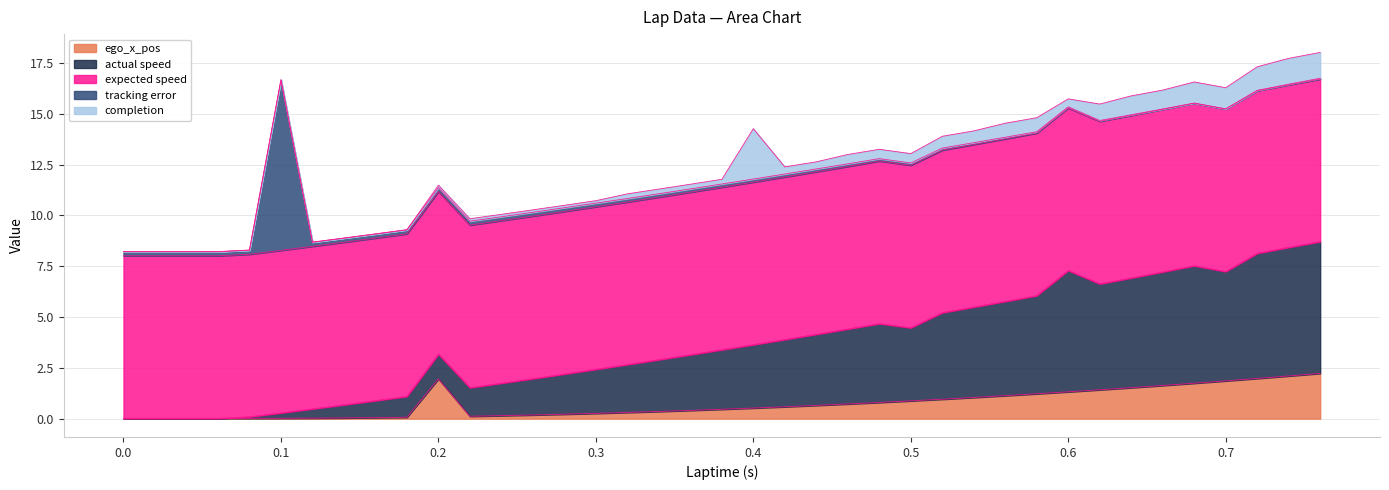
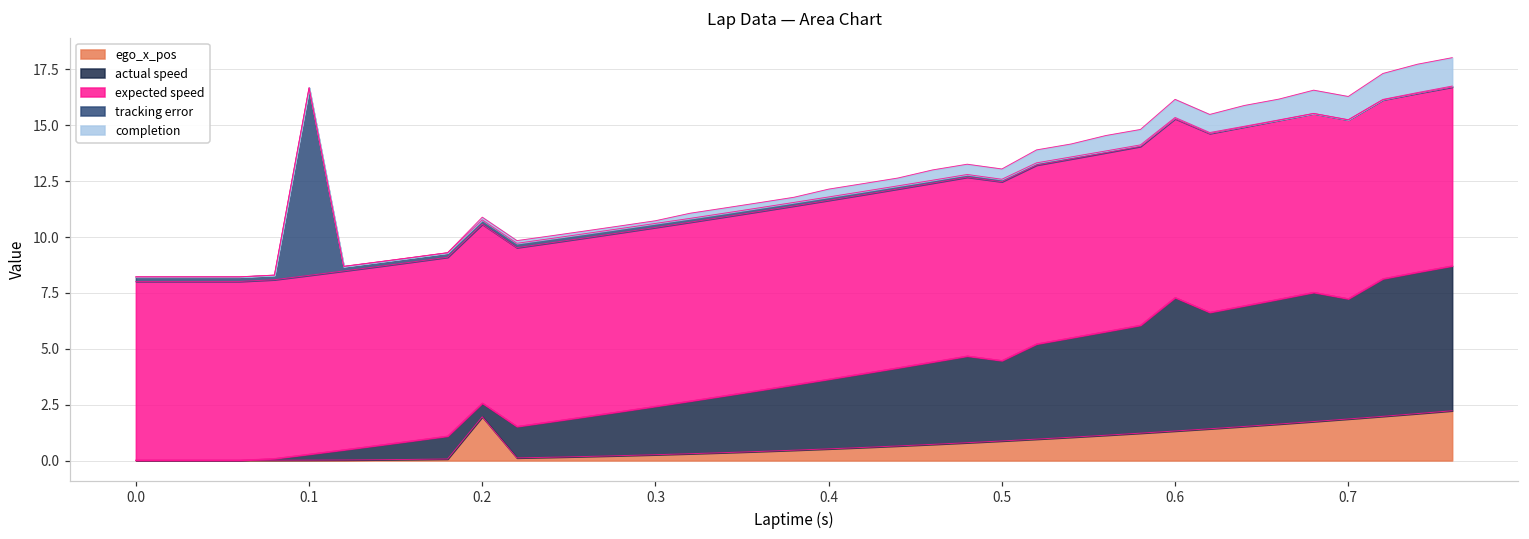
  {
    "ego_x_pos": {
      "0.1": 0.0,
      "0.2": 2.0,
      "0.3": 0.3,
      "0.4": 0.5,
      "0.5": 0.9,
      "0.6": 1.3,
      "0.7": 1.9
    },
    "actual speed": {
      "0.1": 0.3,
-     "0.2": 1.2,
+     "0.2": 0.6,
      "0.3": 2.2,
      "0.4": 3.1,
      "0.5": 3.6,
      "0.6": 6.0,
      "0.7": 5.4
    },
    "expected speed": {
      "0.0": 8.0,
      "0.1": 8.0,
      "0.2": 8.0,
      "0.3": 8.0,
      "0.4": 8.0
    },
    "tracking error": {
      "0.4": 0.2
    },
    "completion": {
-     "0.4": 2.5,
+     "0.4": 0.3,
      "0.5": 0.5,
-     "0.6": 0.4,
+     "0.6": 0.8,
      "0.7": 1.0
    }
  }
